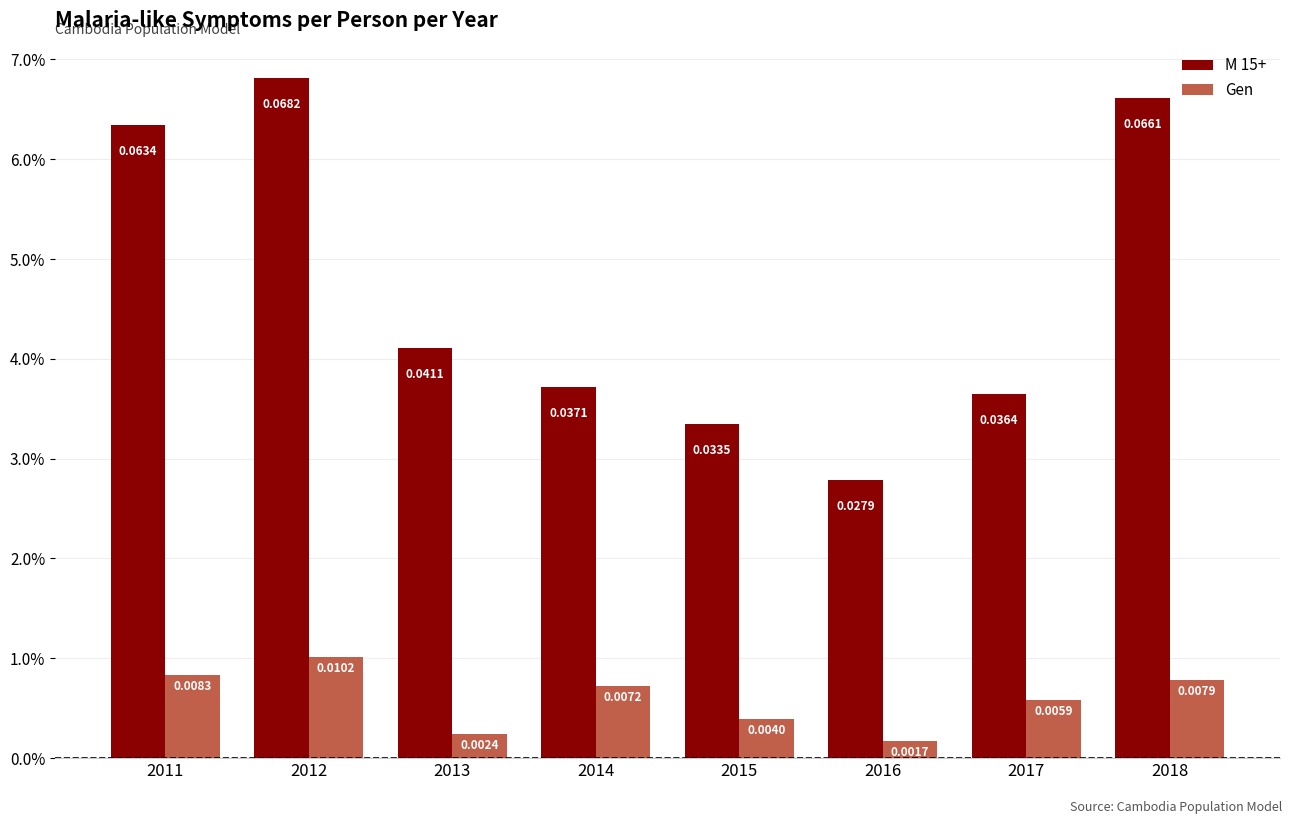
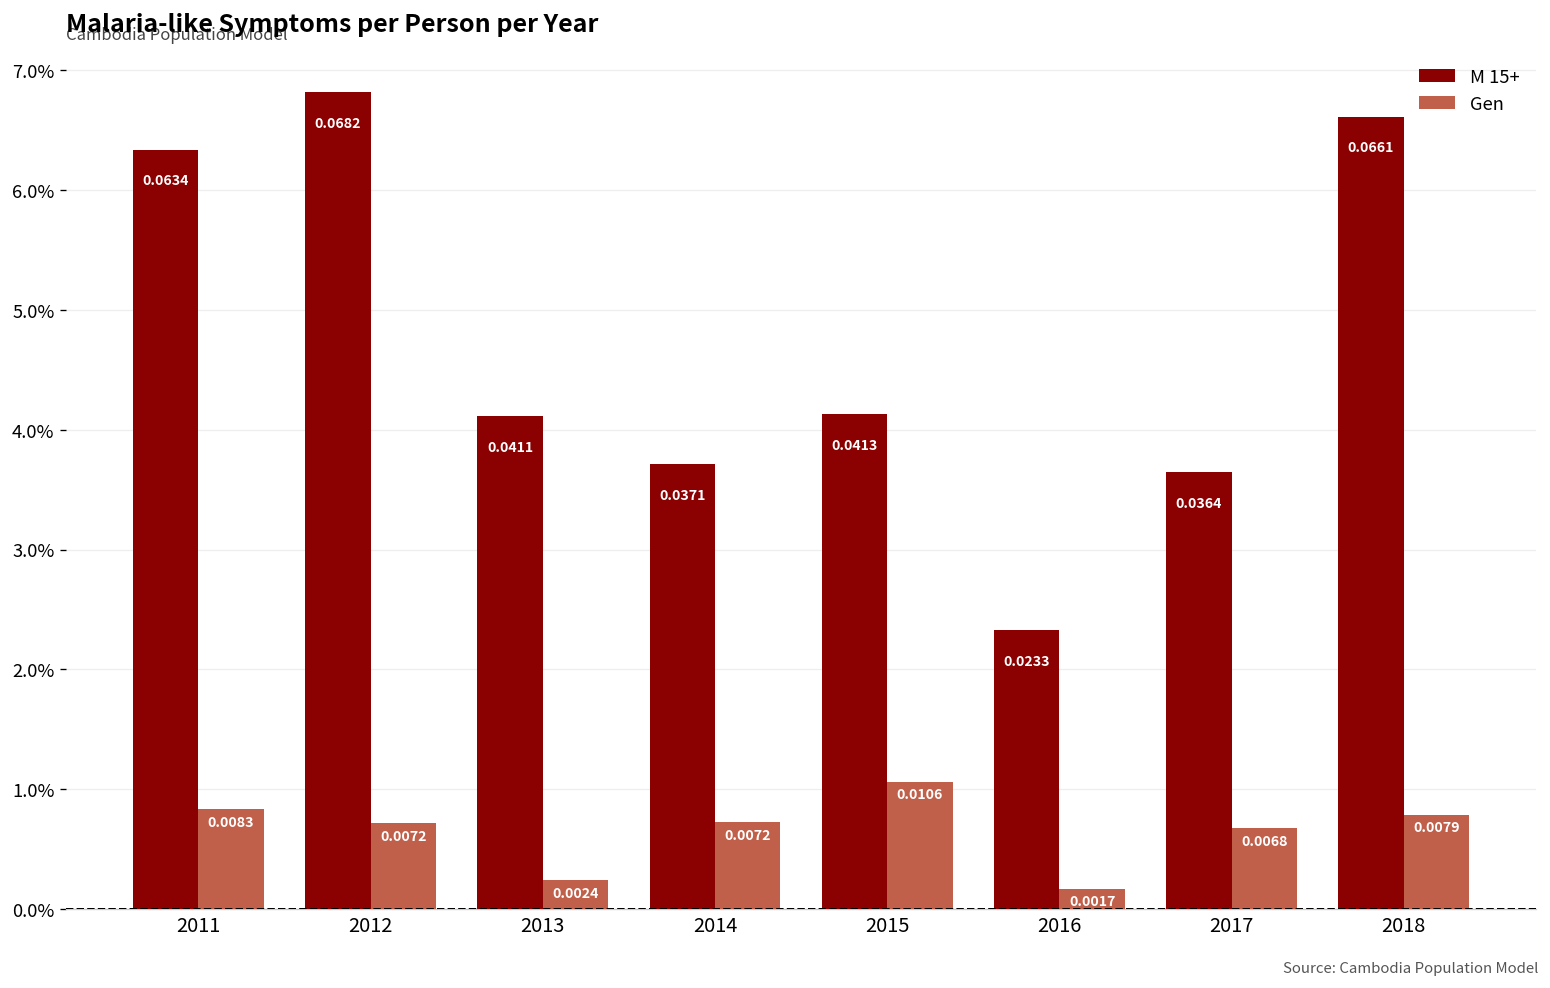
  {
    "M 15+": {
      "2011": 0.0634,
      "2012": 0.0682,
      "2013": 0.0411,
      "2014": 0.0371,
-     "2015": 0.0335,
-     "2016": 0.0279,
+     "2015": 0.0413,
+     "2016": 0.0233,
      "2017": 0.0364,
      "2018": 0.0661
    },
    "Gen": {
      "2011": 0.0083,
-     "2012": 0.0102,
+     "2012": 0.0072,
      "2013": 0.0024,
      "2014": 0.0072,
-     "2015": 0.0040,
+     "2015": 0.0106,
      "2016": 0.0017,
-     "2017": 0.0059,
+     "2017": 0.0068,
      "2018": 0.0079
    }
  }
